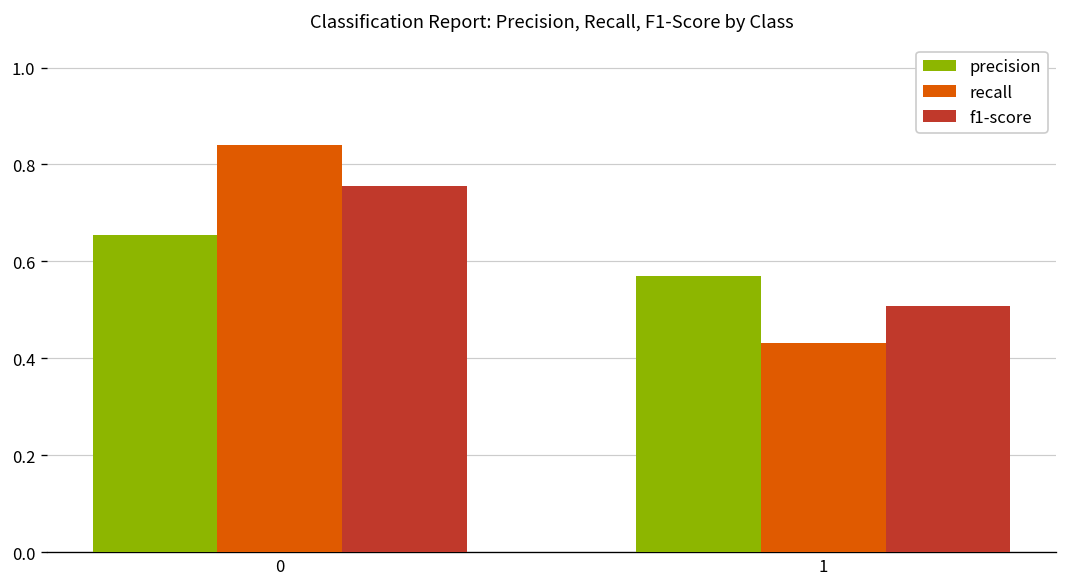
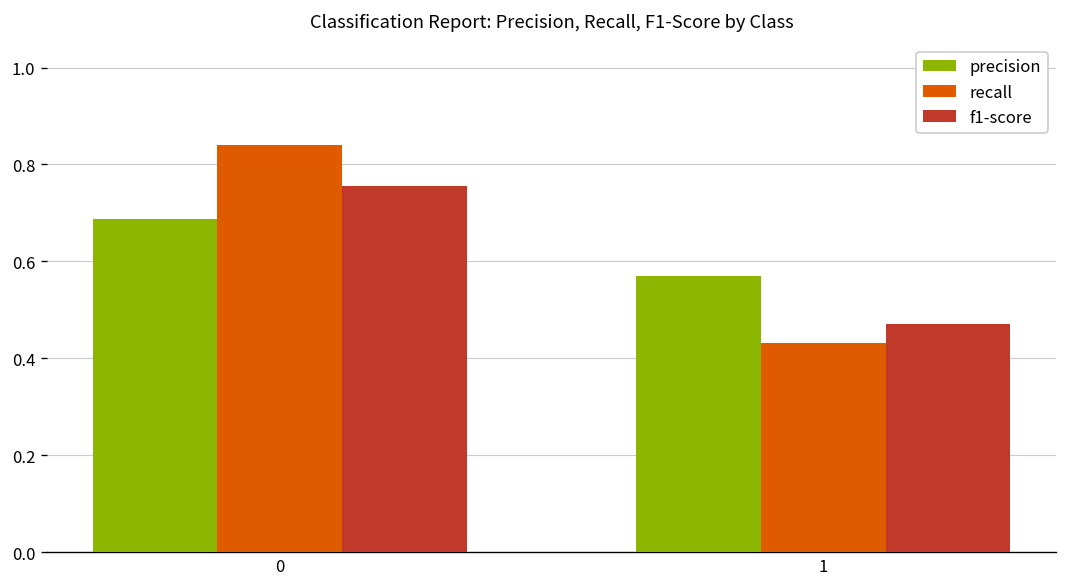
  {
    "precision": {
-     "0": 0.66,
+     "0": 0.69,
      "1": 0.57
    },
    "recall": {
      "0": 0.84,
      "1": 0.43
    },
    "f1-score": {
      "0": 0.76,
-     "1": 0.51
+     "1": 0.47
    }
  }
